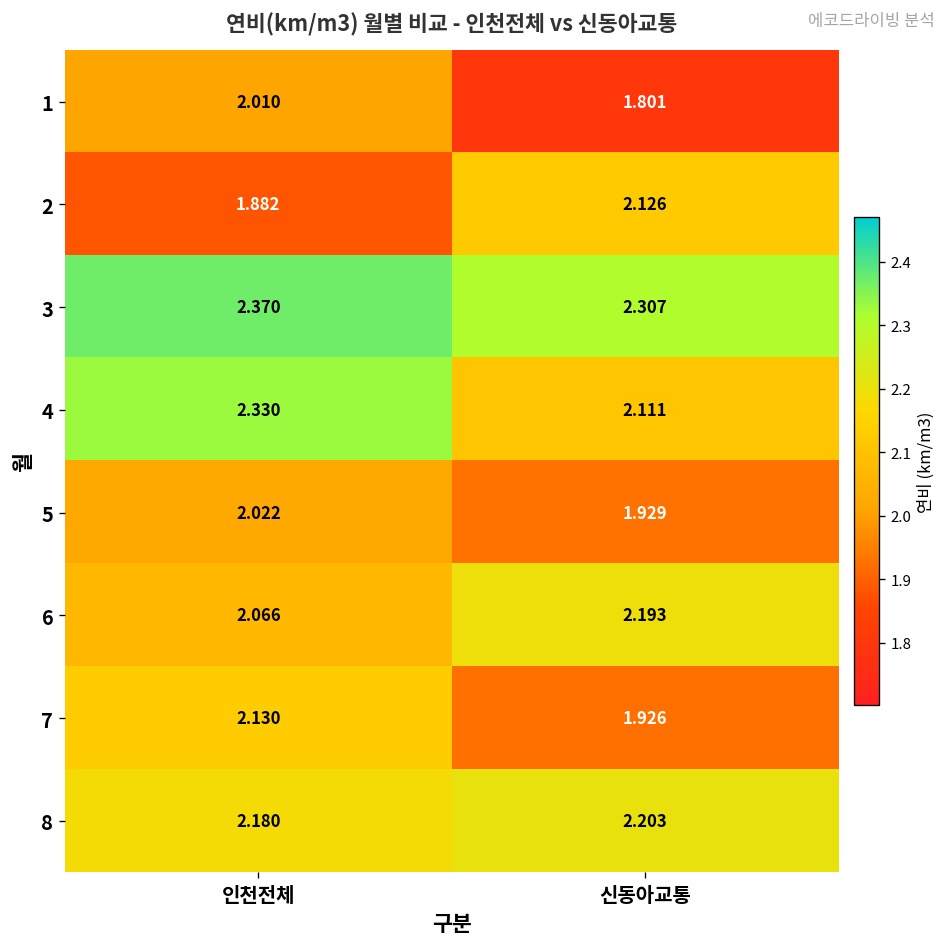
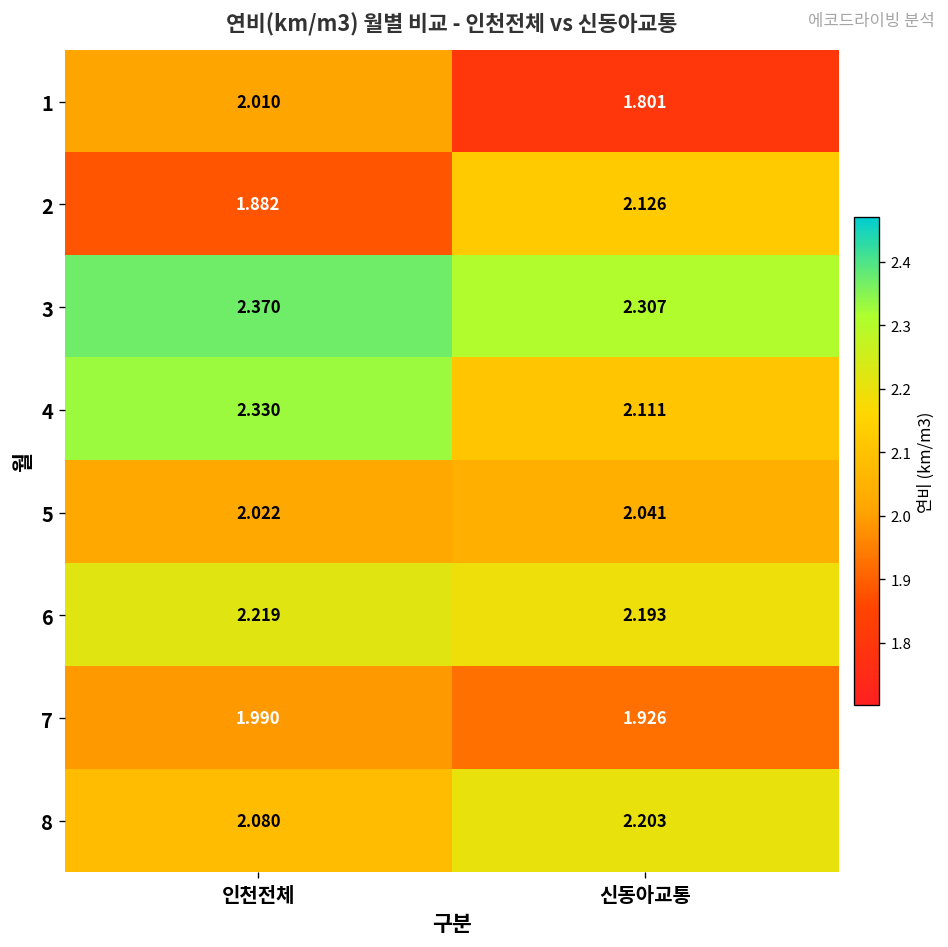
  {
    "1": {
      "인천전체": 2.010,
      "신동아교통": 1.801
    },
    "2": {
      "인천전체": 1.882,
      "신동아교통": 2.126
    },
    "3": {
      "인천전체": 2.370,
      "신동아교통": 2.307
    },
    "4": {
      "인천전체": 2.330,
      "신동아교통": 2.111
    },
    "5": {
      "인천전체": 2.022,
-     "신동아교통": 1.929
+     "신동아교통": 2.041
    },
    "6": {
-     "인천전체": 2.066,
+     "인천전체": 2.219,
      "신동아교통": 2.193
    },
    "7": {
-     "인천전체": 2.130,
+     "인천전체": 1.990,
      "신동아교통": 1.926
    },
    "8": {
-     "인천전체": 2.180,
+     "인천전체": 2.080,
      "신동아교통": 2.203
    }
  }
